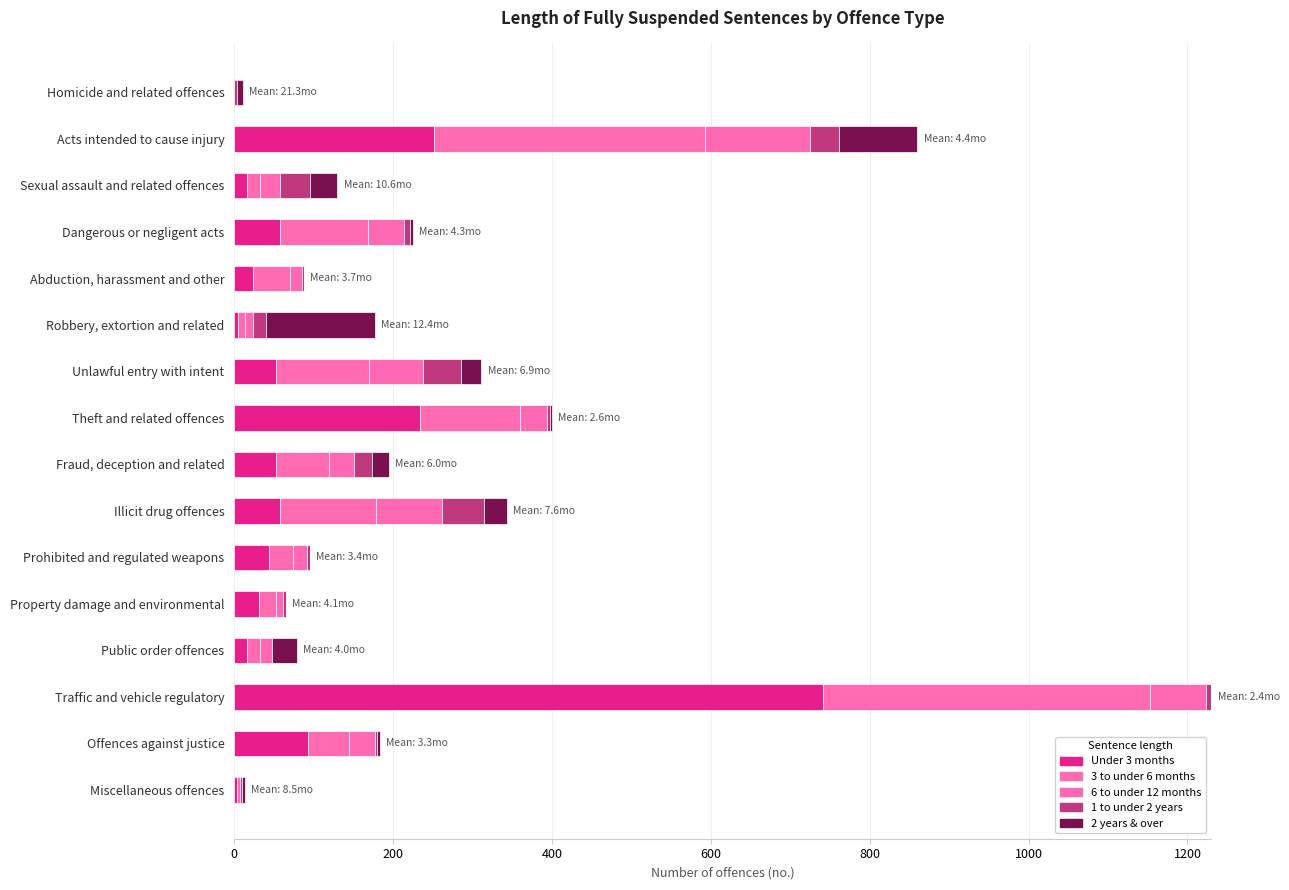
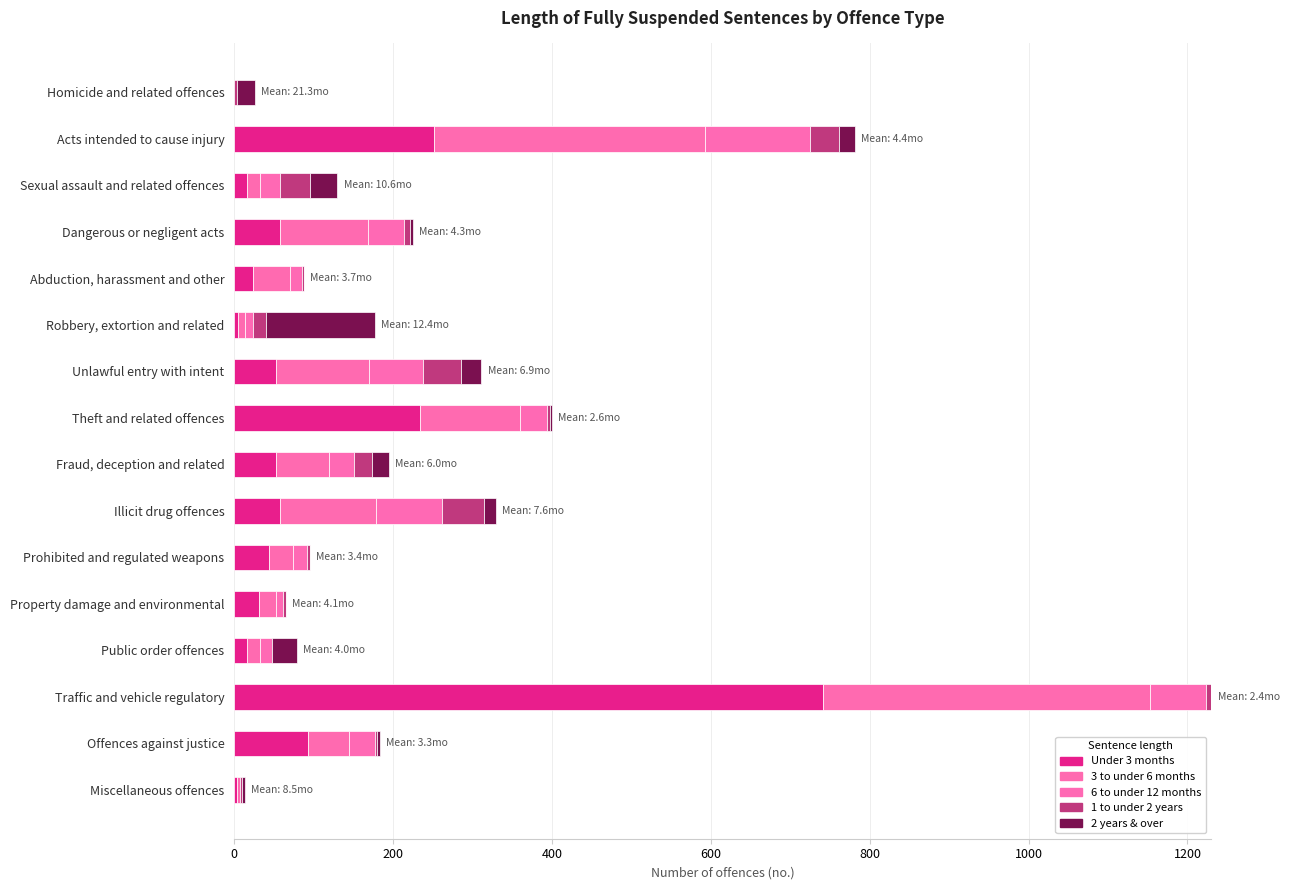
  {
    "2 years & over": {
-     "Homicide and related offences": 10,
-     "Acts intended to cause injury": 100,
-     "Illicit drug offences": 30
+     "Homicide and related offences": 20,
+     "Acts intended to cause injury": 20,
+     "Illicit drug offences": 10
    }
  }
